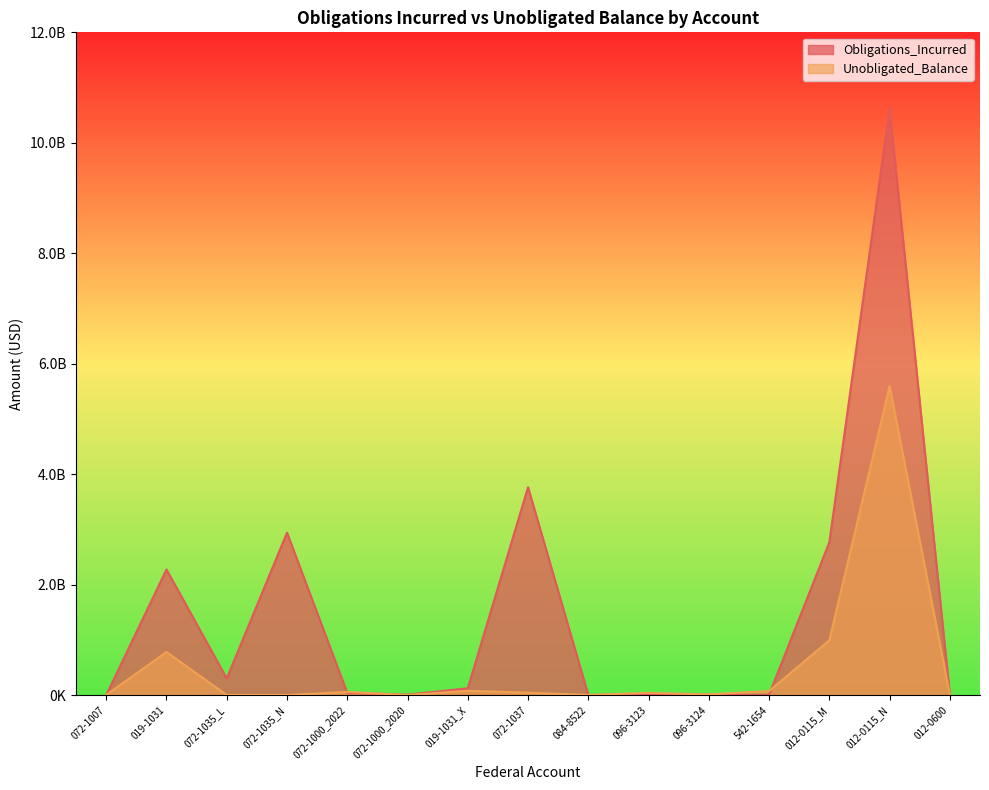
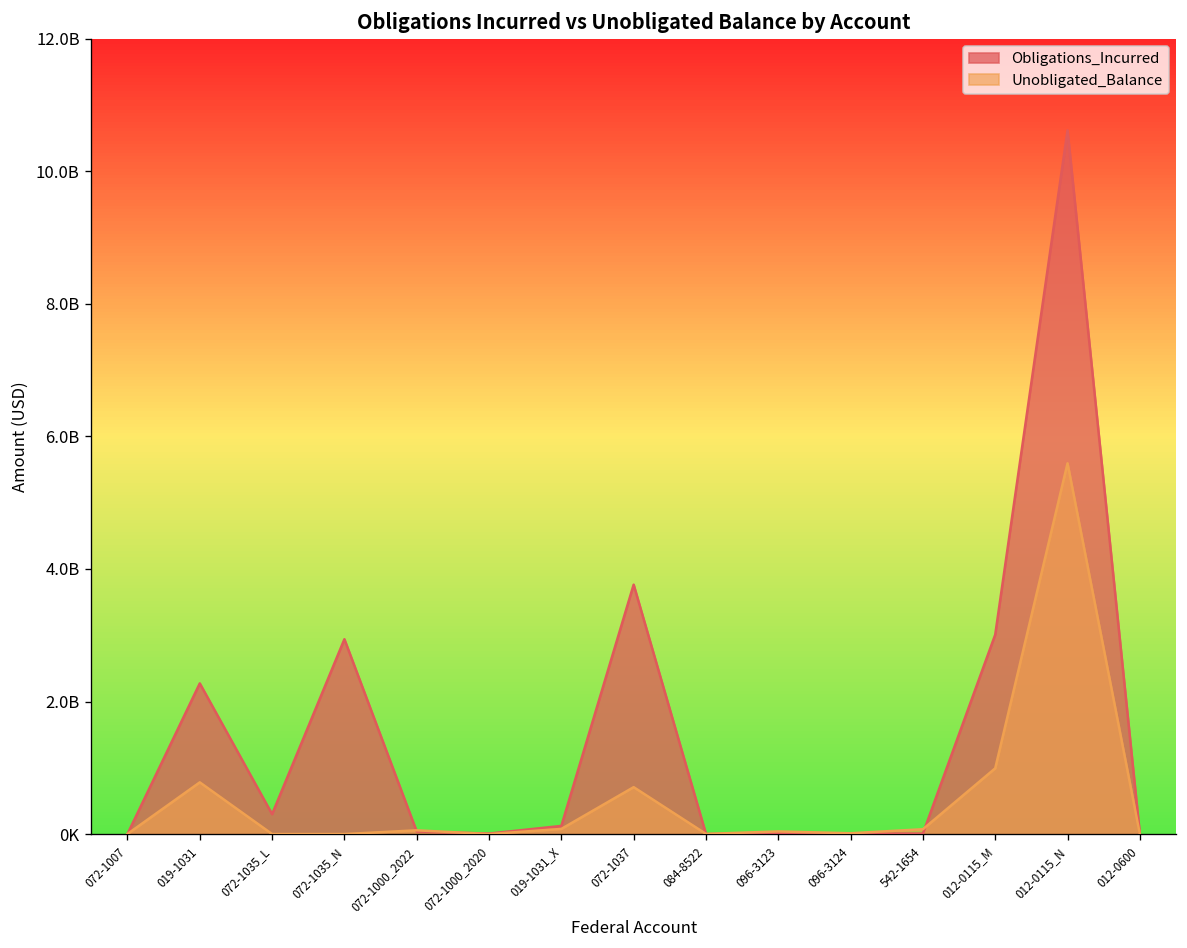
  {
    "Obligations_Incurred": {
      "019-1031": 2300000000,
      "072-1035_L": 300000000,
      "072-1035_N": 2900000000,
      "072-1037": 3800000000,
      "542-1654": 0,
-     "012-0115_M": 2800000000,
+     "012-0115_M": 3000000000,
      "012-0115_N": 10600000000
    },
    "Unobligated_Balance": {
      "019-1031": 800000000,
      "072-1035_L": 0,
      "072-1035_N": 0,
-     "072-1037": 0,
+     "072-1037": 700000000,
      "542-1654": 100000000,
      "012-0115_M": 1000000000,
      "012-0115_N": 5600000000
    }
  }
